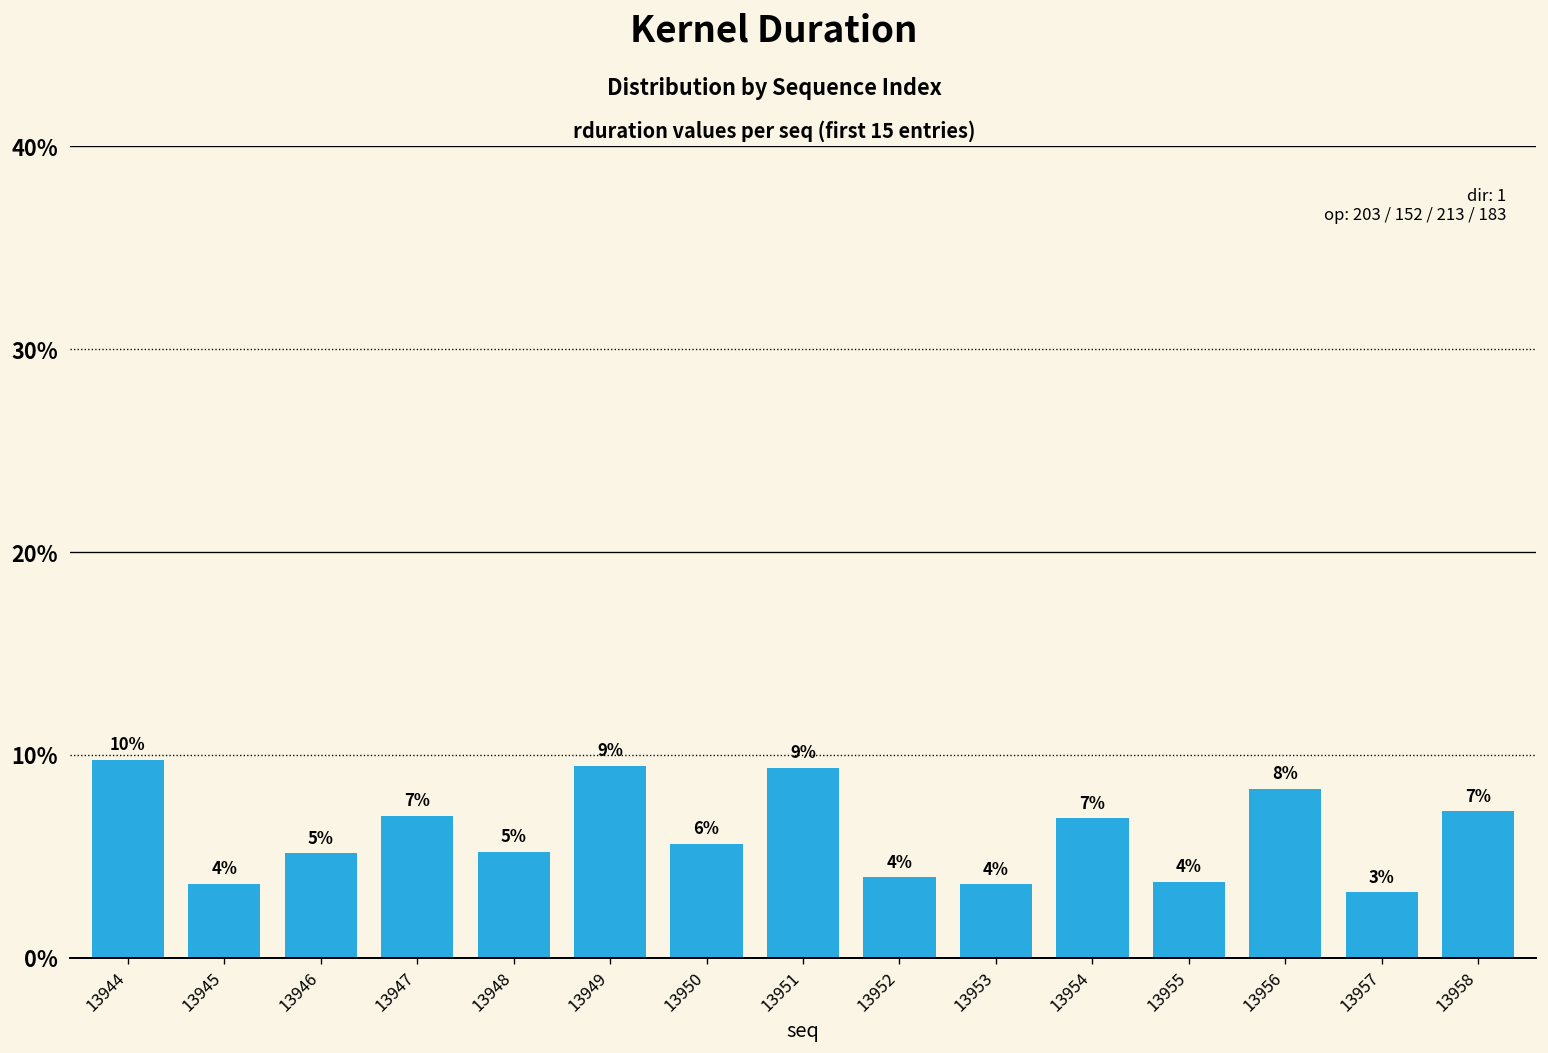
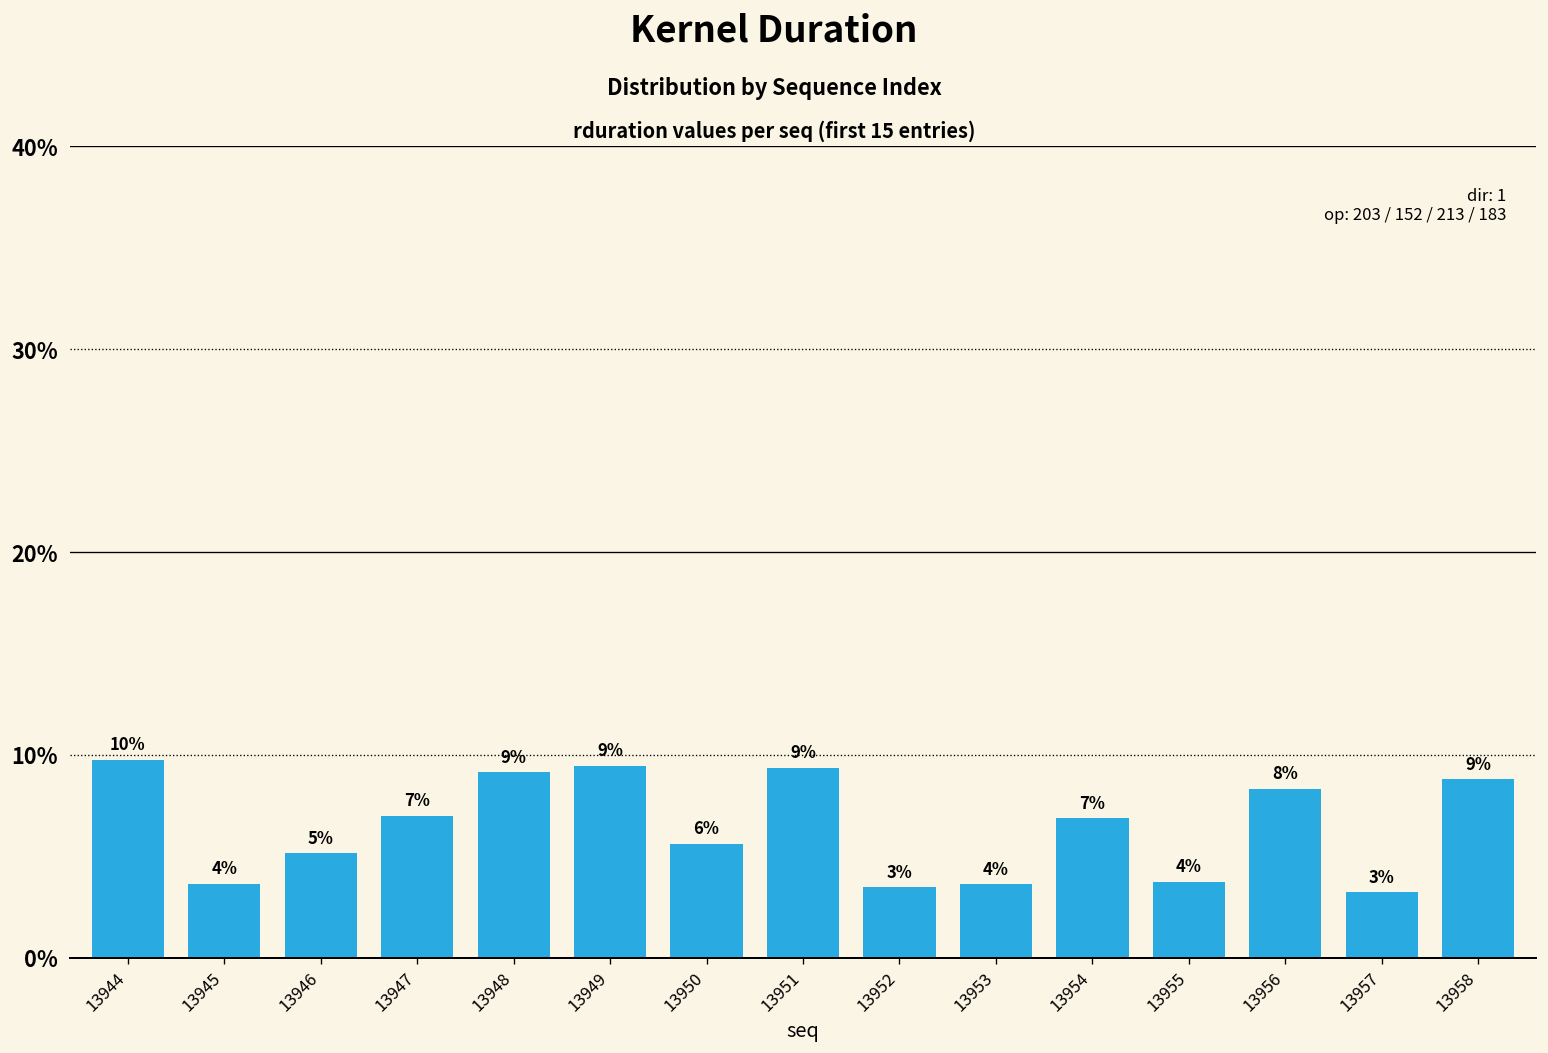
  {
    "13944": "10%",
    "13945": "4%",
    "13946": "5%",
    "13947": "7%",
-   "13948": "5%",
+   "13948": "9%",
    "13949": "9%",
    "13950": "6%",
    "13951": "9%",
-   "13952": "4%",
+   "13952": "3%",
    "13953": "4%",
    "13954": "7%",
    "13955": "4%",
    "13956": "8%",
    "13957": "3%",
-   "13958": "7%"
+   "13958": "9%"
  }
